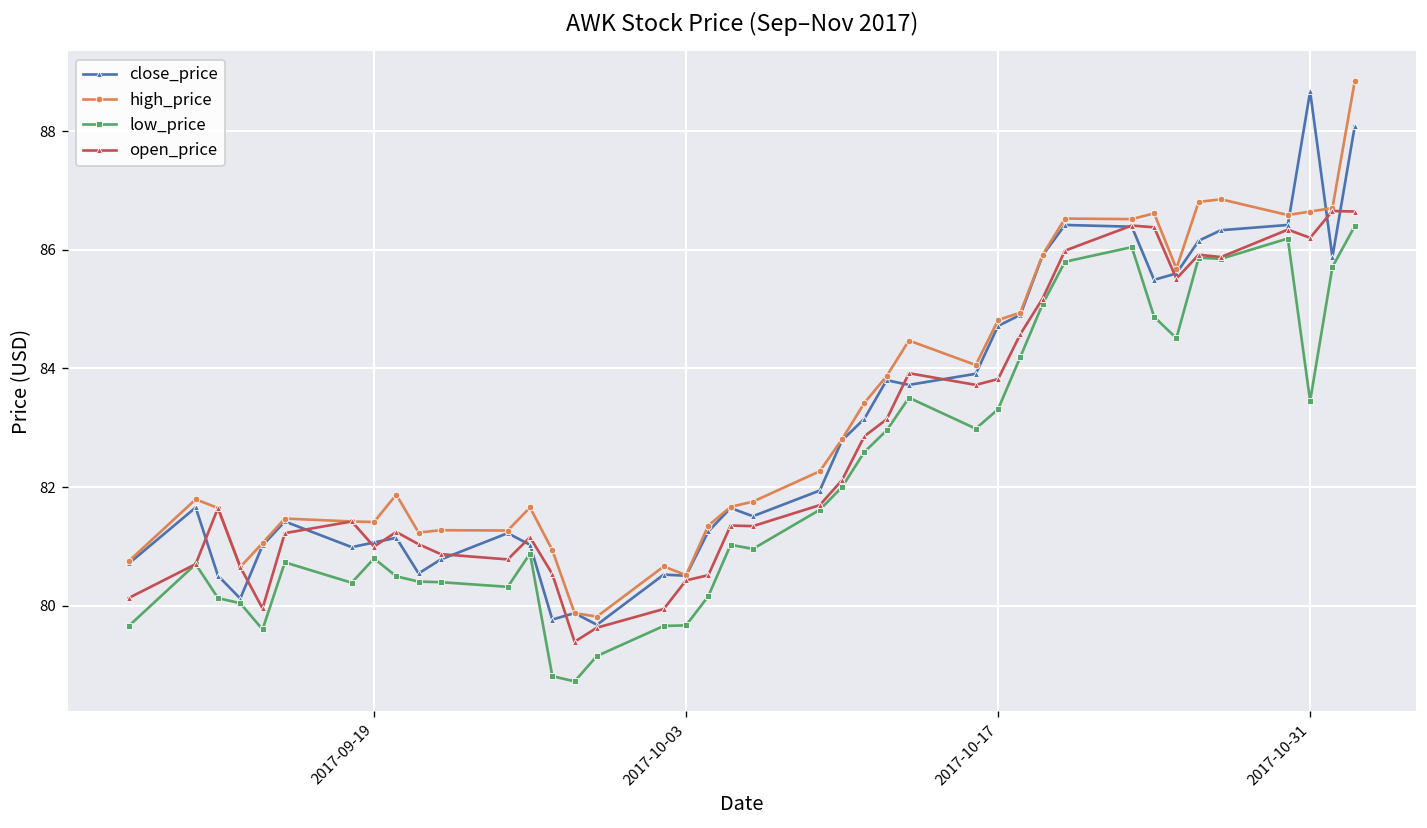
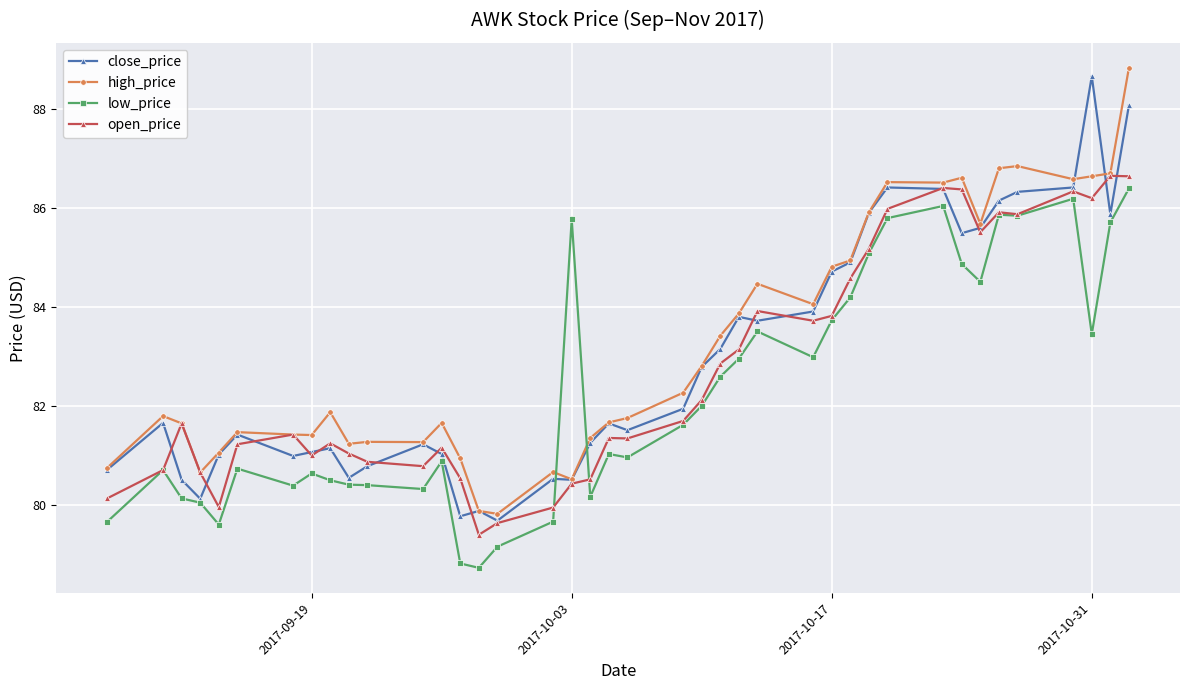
  {
    "close_price": {
      "2017-09-19": 81.1,
      "2017-10-17": 84.7,
      "2017-10-31": 88.7
    },
    "low_price": {
-     "2017-09-19": 80.8,
-     "2017-10-03": 79.7,
-     "2017-10-17": 83.3,
+     "2017-09-19": 80.6,
+     "2017-10-03": 85.8,
+     "2017-10-17": 83.7,
      "2017-10-31": 83.5
    }
  }
